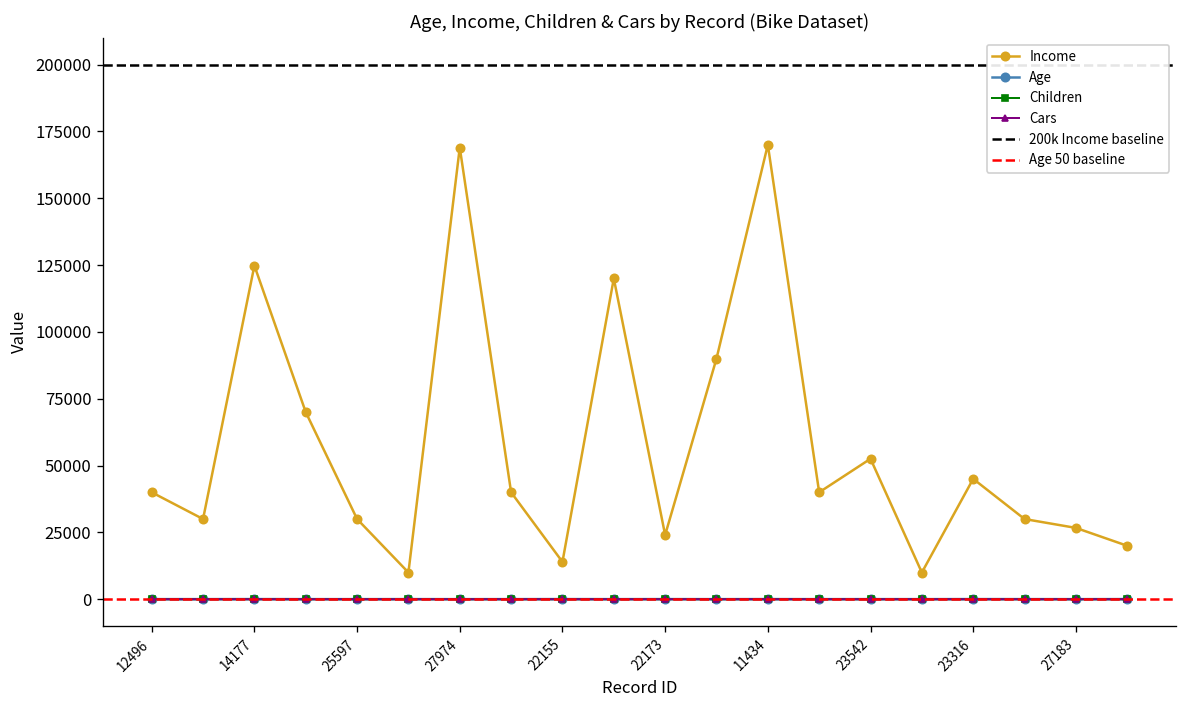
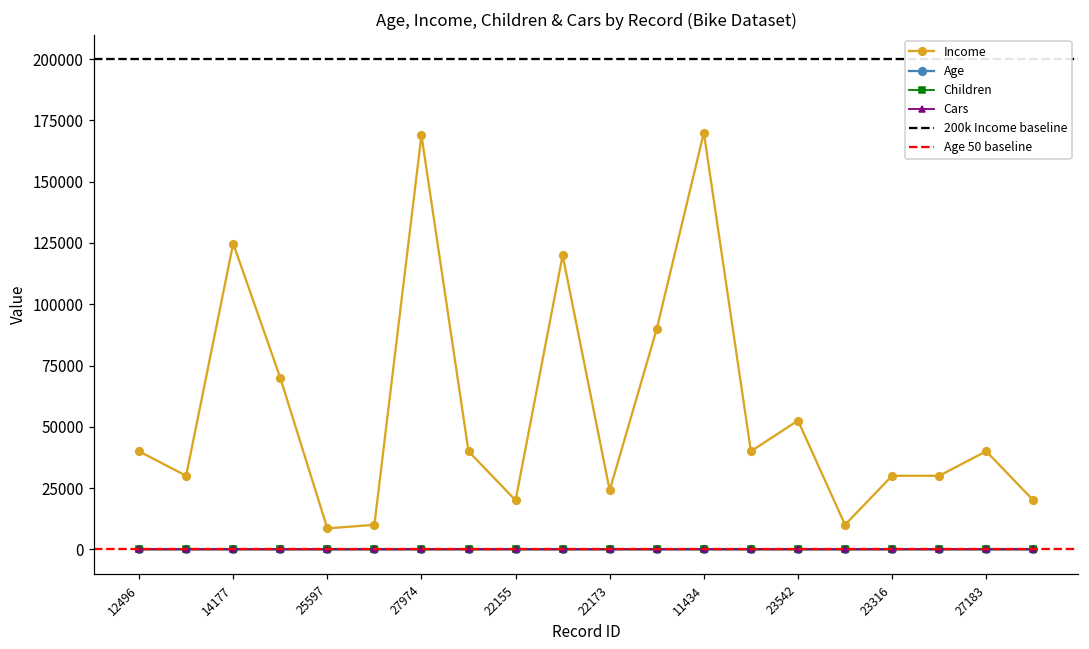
  {
    "Income": {
      "12496": 40000,
      "14177": 125000,
-     "25597": 30000,
+     "25597": 9000,
      "27974": 169000,
-     "22155": 14000,
+     "22155": 20000,
      "22173": 24000,
      "11434": 170000,
      "23542": 53000,
-     "23316": 45000,
-     "27183": 27000
+     "23316": 30000,
+     "27183": 40000
    },
    "Cars": {
      "12496": 0,
      "14177": 0,
      "25597": 0,
      "27974": 0,
      "22155": 0,
      "22173": 0,
      "11434": 0,
      "23542": 0,
      "23316": 0,
      "27183": 0
    }
  }
